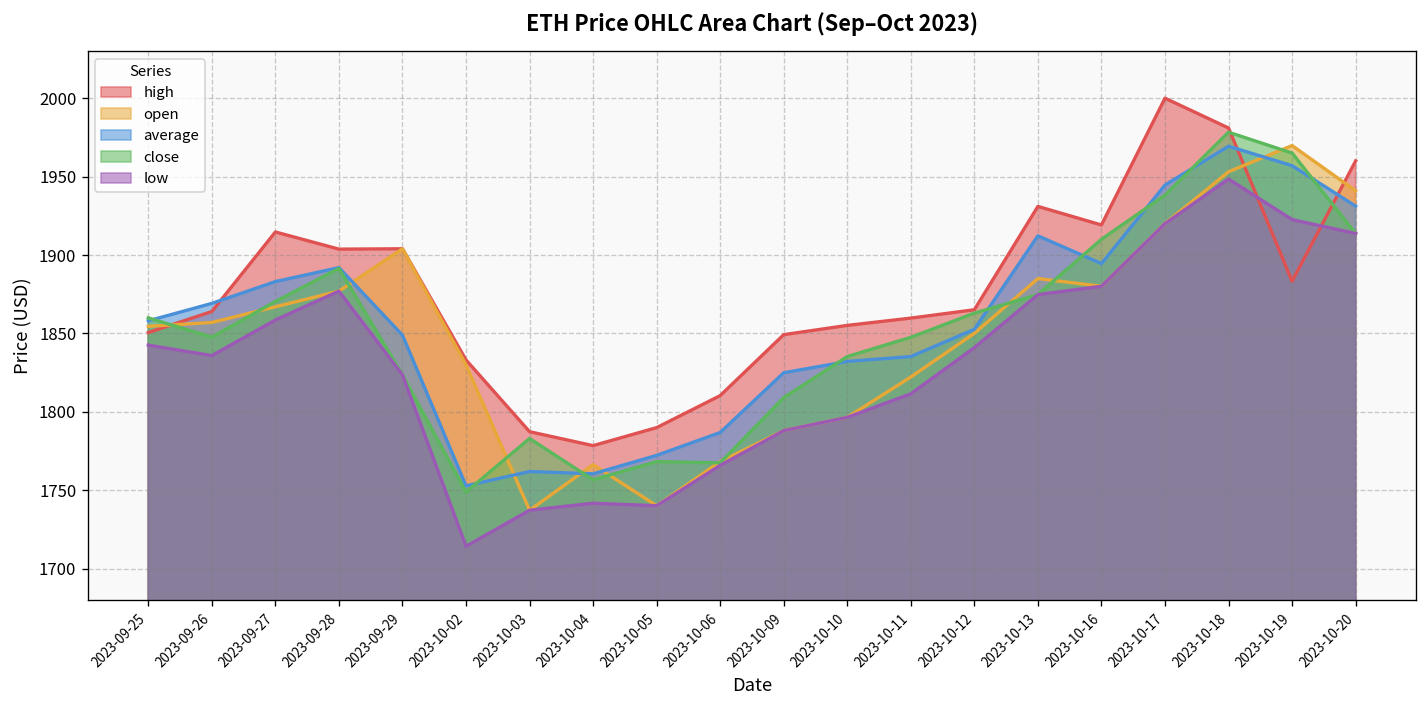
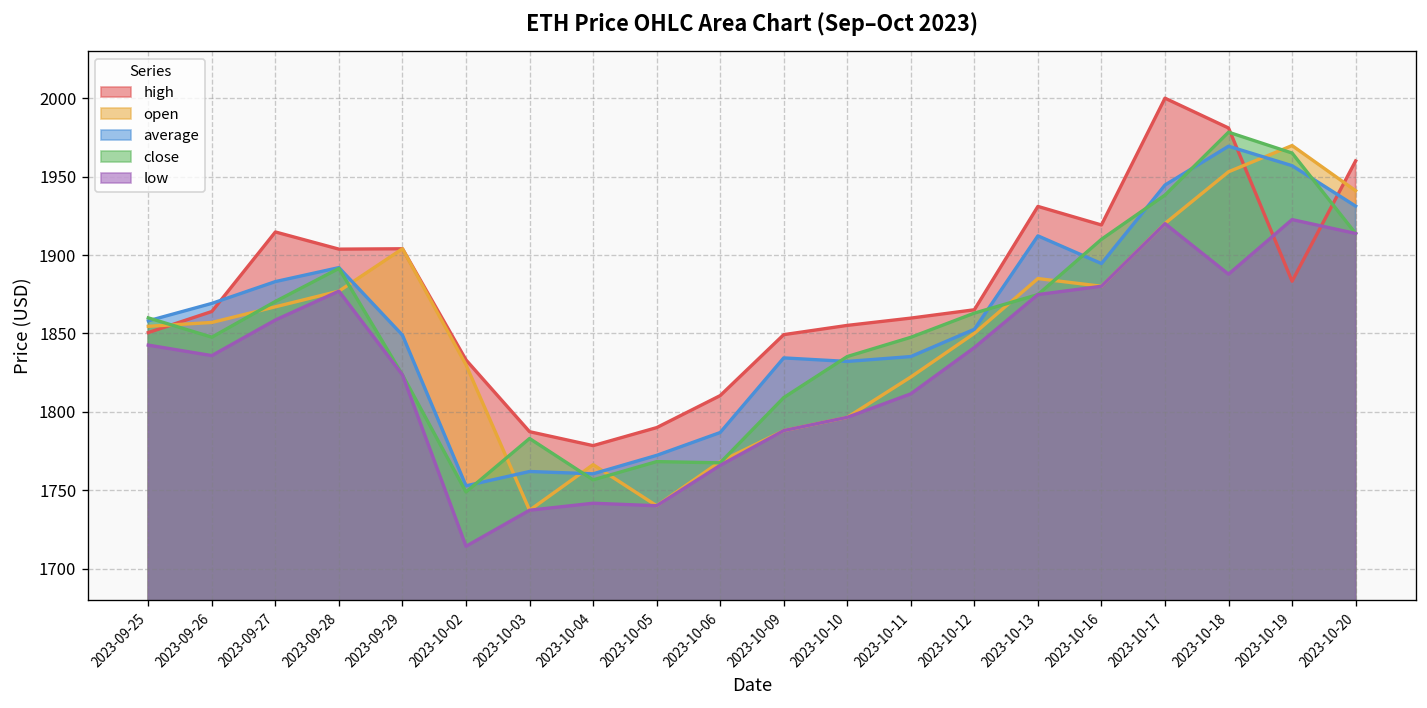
  {
    "high": {
      "2023-09-25": 1851,
      "2023-09-26": 1864,
      "2023-09-27": 1915,
      "2023-09-28": 1904,
      "2023-10-02": 1833,
      "2023-10-03": 1787,
      "2023-10-04": 1778,
      "2023-10-05": 1790,
      "2023-10-06": 1810,
      "2023-10-09": 1849,
      "2023-10-10": 1855,
      "2023-10-11": 1860,
      "2023-10-12": 1865,
      "2023-10-13": 1931,
      "2023-10-16": 1919,
      "2023-10-17": 2000,
      "2023-10-18": 1981,
      "2023-10-19": 1883,
      "2023-10-20": 1960
    },
    "open": {
      "2023-09-25": 1855,
      "2023-09-26": 1857,
      "2023-09-27": 1867,
      "2023-10-02": 1830,
      "2023-10-04": 1766,
      "2023-10-11": 1822,
      "2023-10-12": 1850,
      "2023-10-13": 1885,
      "2023-10-18": 1953,
      "2023-10-19": 1970,
      "2023-10-20": 1941
    },
    "average": {
      "2023-09-26": 1869,
      "2023-09-27": 1883,
      "2023-09-29": 1849,
      "2023-10-02": 1753,
      "2023-10-03": 1762,
      "2023-10-04": 1761,
      "2023-10-05": 1772,
      "2023-10-06": 1787,
-     "2023-10-09": 1825,
+     "2023-10-09": 1834,
      "2023-10-10": 1832,
      "2023-10-11": 1835,
      "2023-10-12": 1853,
      "2023-10-13": 1912,
      "2023-10-16": 1895,
      "2023-10-17": 1945,
      "2023-10-18": 1969,
      "2023-10-19": 1957,
      "2023-10-20": 1931
    },
    "close": {
      "2023-09-26": 1848,
      "2023-09-27": 1870,
      "2023-10-02": 1749,
      "2023-10-03": 1783,
      "2023-10-04": 1757,
      "2023-10-05": 1768,
      "2023-10-09": 1809,
      "2023-10-10": 1835,
      "2023-10-11": 1848,
      "2023-10-12": 1863,
      "2023-10-16": 1910,
      "2023-10-17": 1938,
      "2023-10-18": 1978,
      "2023-10-19": 1965
    },
    "low": {
      "2023-09-25": 1843,
      "2023-09-26": 1836,
      "2023-09-27": 1859,
      "2023-10-02": 1714,
      "2023-10-04": 1742,
      "2023-10-11": 1812,
      "2023-10-12": 1841,
-     "2023-10-18": 1948,
+     "2023-10-18": 1888,
      "2023-10-19": 1923
    }
  }
